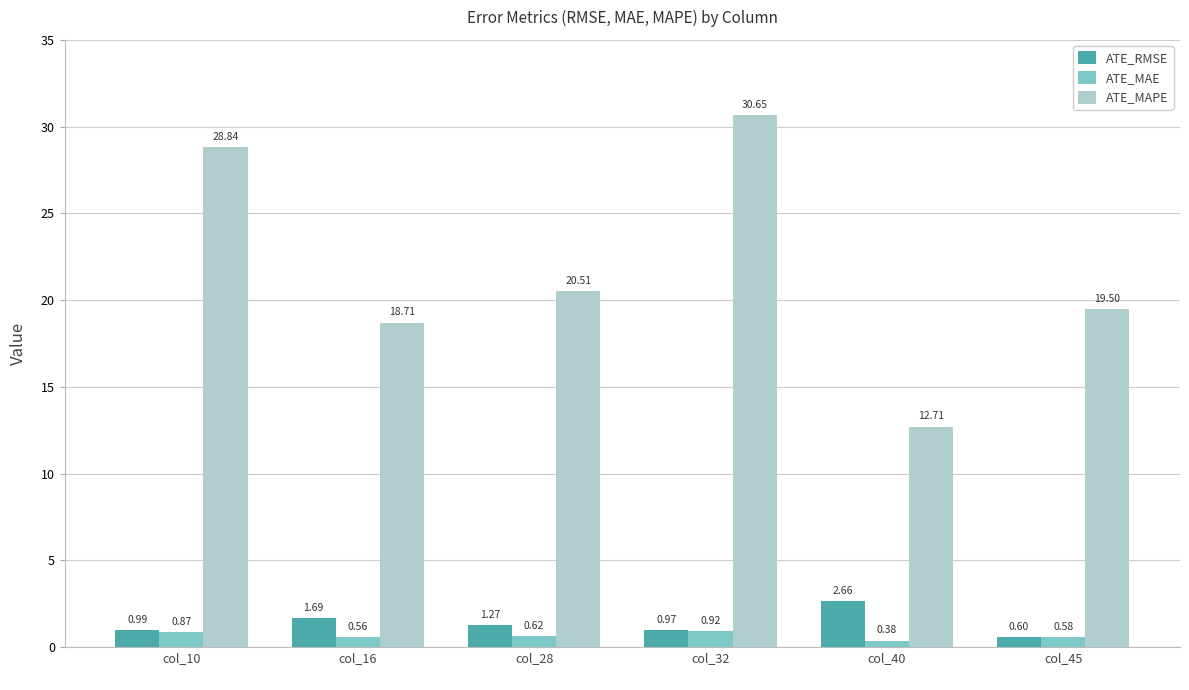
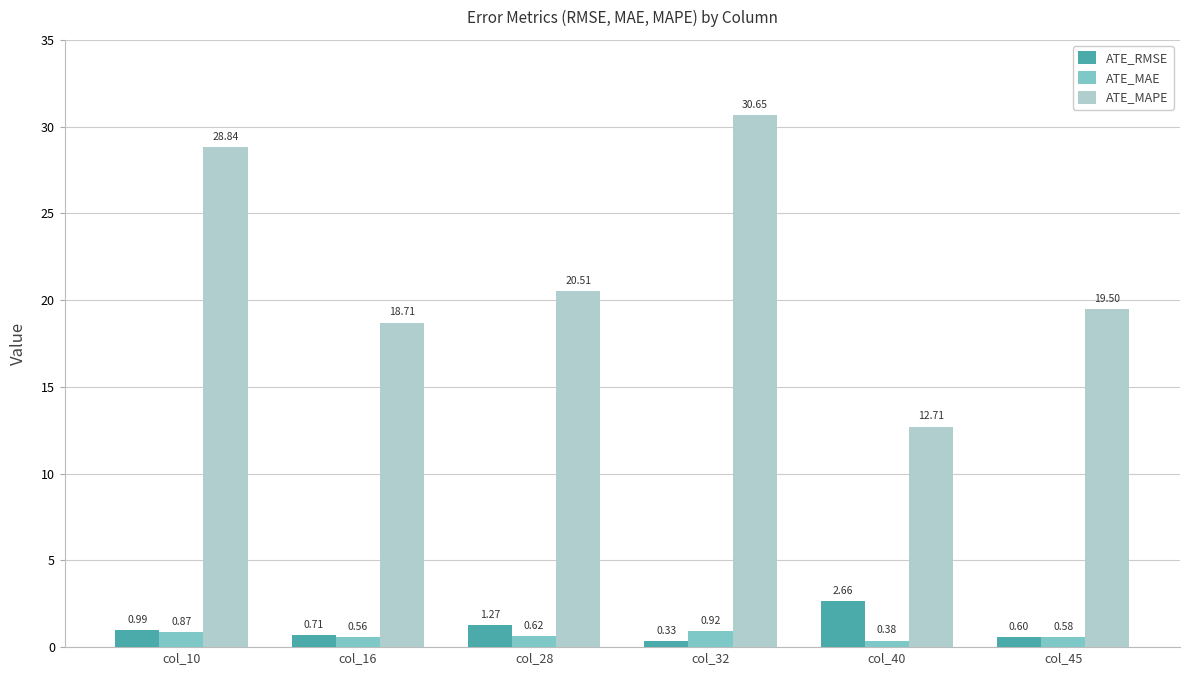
  {
    "ATE_RMSE": {
      "col_10": 0.99,
-     "col_16": 1.69,
+     "col_16": 0.71,
      "col_28": 1.27,
-     "col_32": 0.97,
+     "col_32": 0.33,
      "col_40": 2.66,
      "col_45": 0.60
    }
  }
